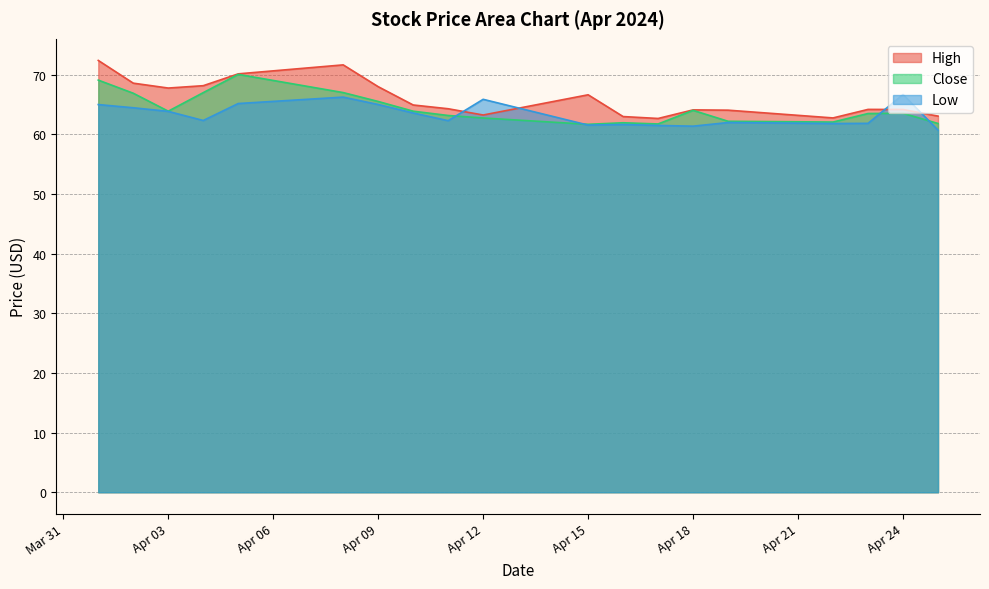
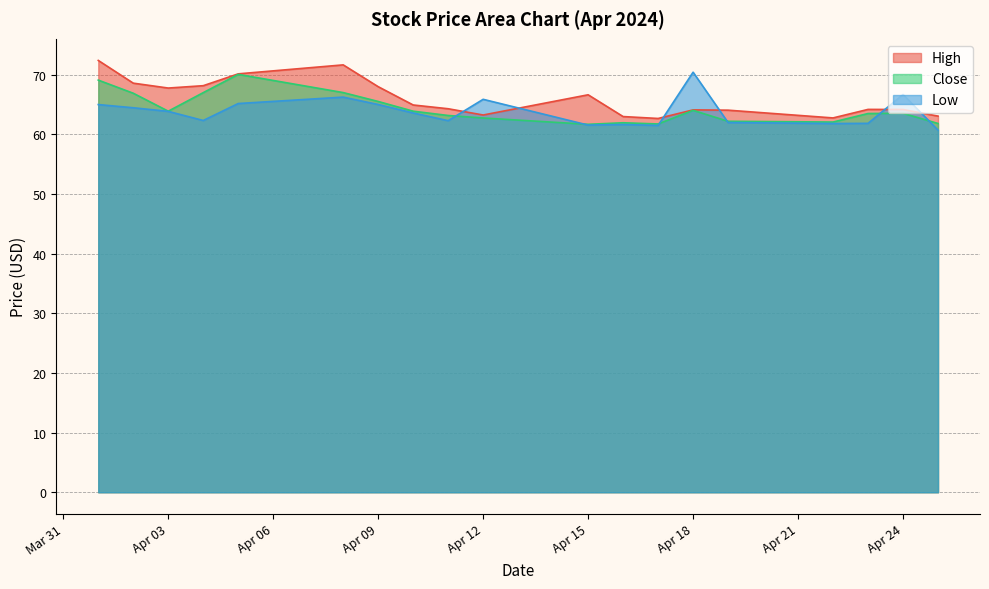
  {
    "High": {
      "Apr 03": 68,
      "Apr 09": 68,
      "Apr 12": 63,
      "Apr 15": 67
    },
    "Close": {
      "Apr 09": 66,
      "Apr 12": 63,
      "Apr 24": 64
    },
    "Low": {
      "Apr 09": 65,
      "Apr 12": 66,
-     "Apr 18": 61
+     "Apr 18": 70
    }
  }
